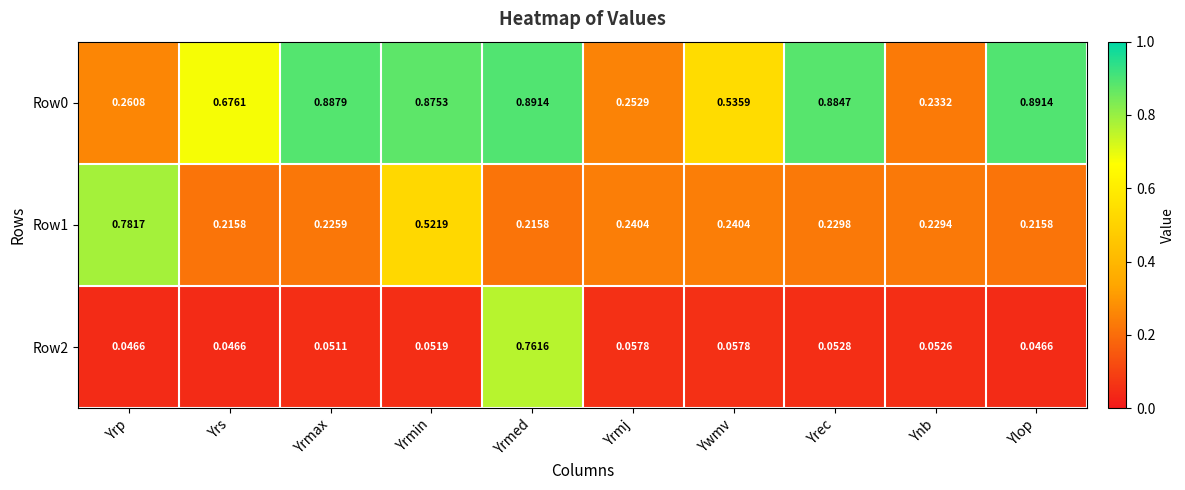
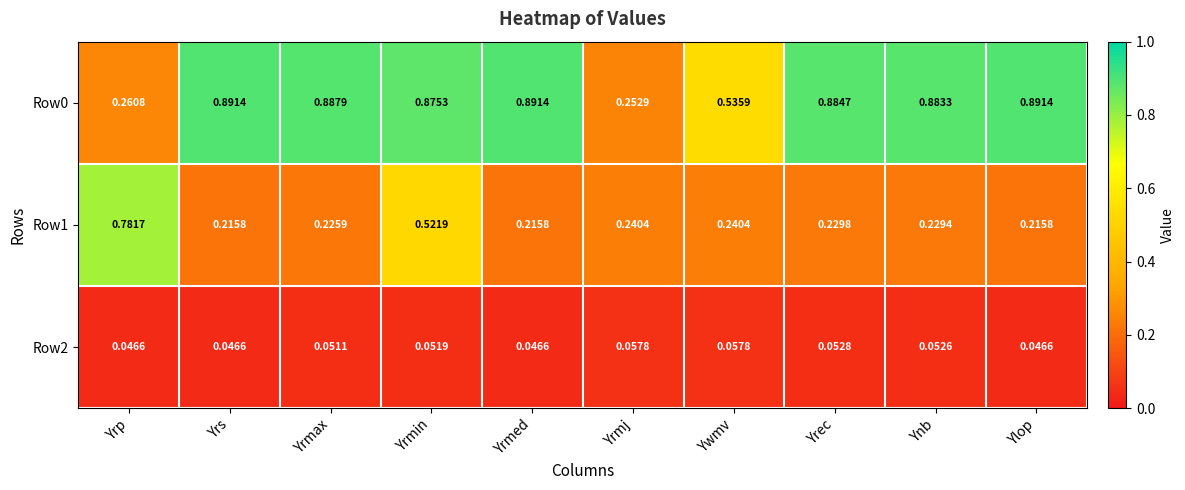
  {
    "Row0": {
      "Yrp": 0.2608,
-     "Yrs": 0.6761,
+     "Yrs": 0.8914,
      "Yrmax": 0.8879,
      "Yrmin": 0.8753,
      "Yrmed": 0.8914,
      "Yrmj": 0.2529,
      "Ywmv": 0.5359,
      "Yrec": 0.8847,
-     "Ynb": 0.2332,
+     "Ynb": 0.8833,
      "Ylop": 0.8914
    },
    "Row1": {
      "Yrp": 0.7817,
      "Yrs": 0.2158,
      "Yrmax": 0.2259,
      "Yrmin": 0.5219,
      "Yrmed": 0.2158,
      "Yrmj": 0.2404,
      "Ywmv": 0.2404,
      "Yrec": 0.2298,
      "Ynb": 0.2294,
      "Ylop": 0.2158
    },
    "Row2": {
      "Yrp": 0.0466,
      "Yrs": 0.0466,
      "Yrmax": 0.0511,
      "Yrmin": 0.0519,
-     "Yrmed": 0.7616,
+     "Yrmed": 0.0466,
      "Yrmj": 0.0578,
      "Ywmv": 0.0578,
      "Yrec": 0.0528,
      "Ynb": 0.0526,
      "Ylop": 0.0466
    }
  }
